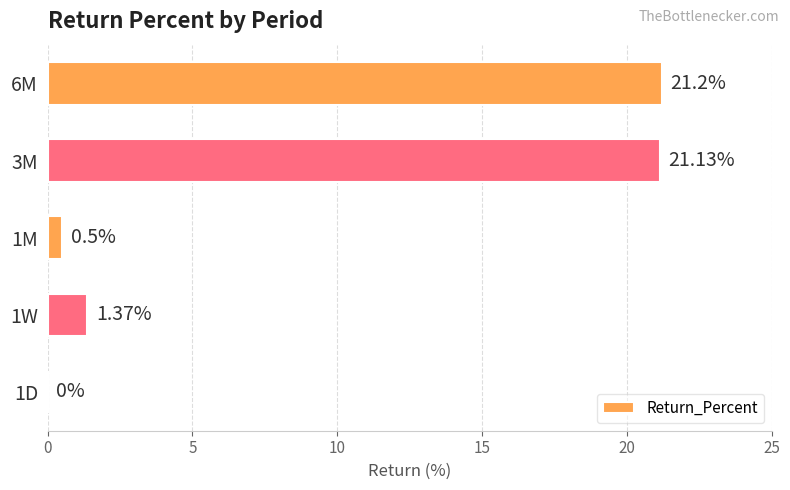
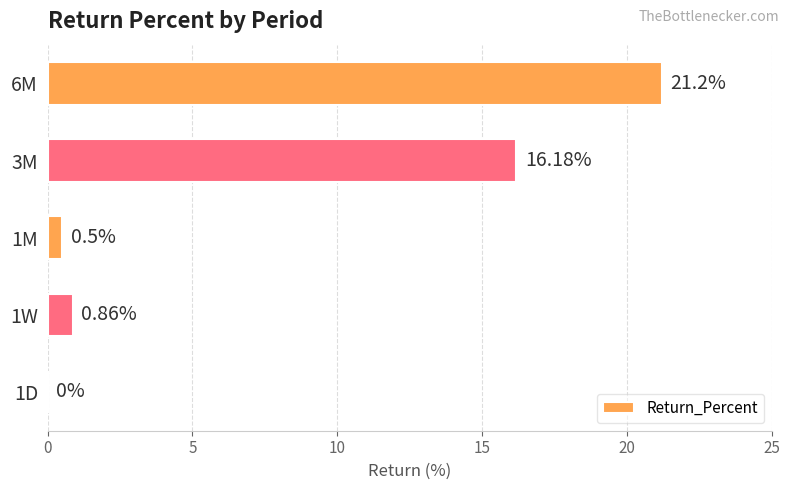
  {
    "6M": "21.2%",
-   "3M": "21.13%",
+   "3M": "16.18%",
    "1M": "0.5%",
-   "1W": "1.37%",
+   "1W": "0.86%",
    "1D": "0%"
  }
